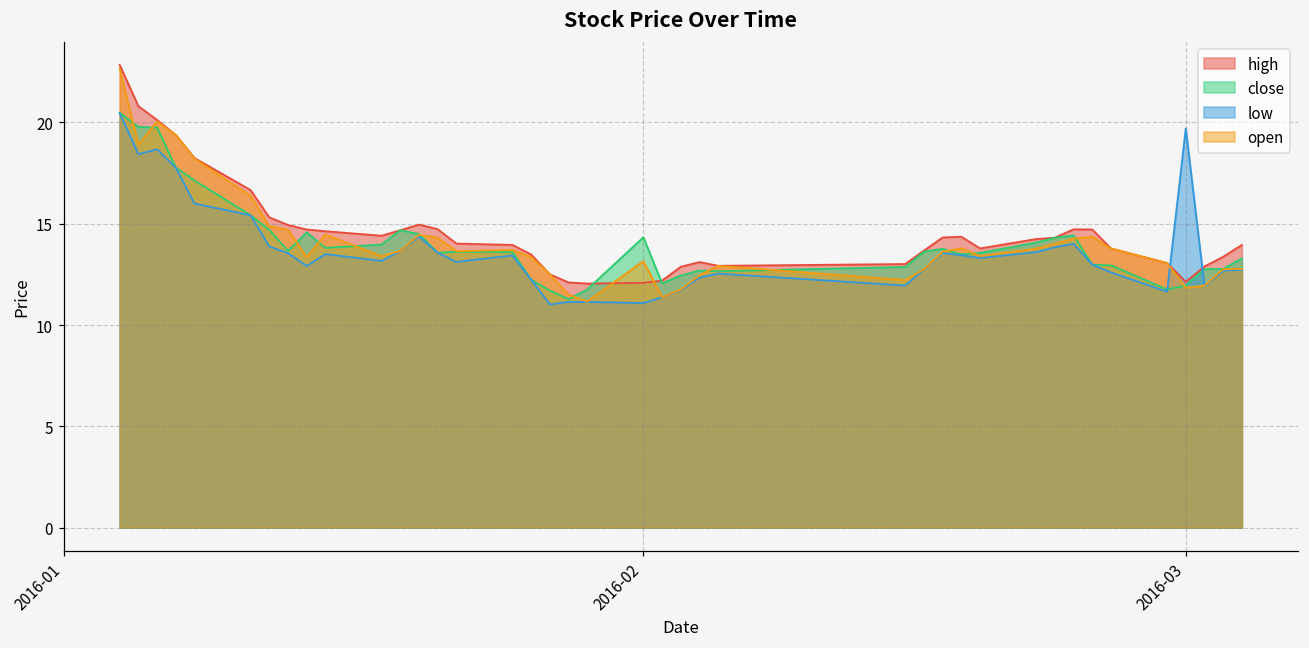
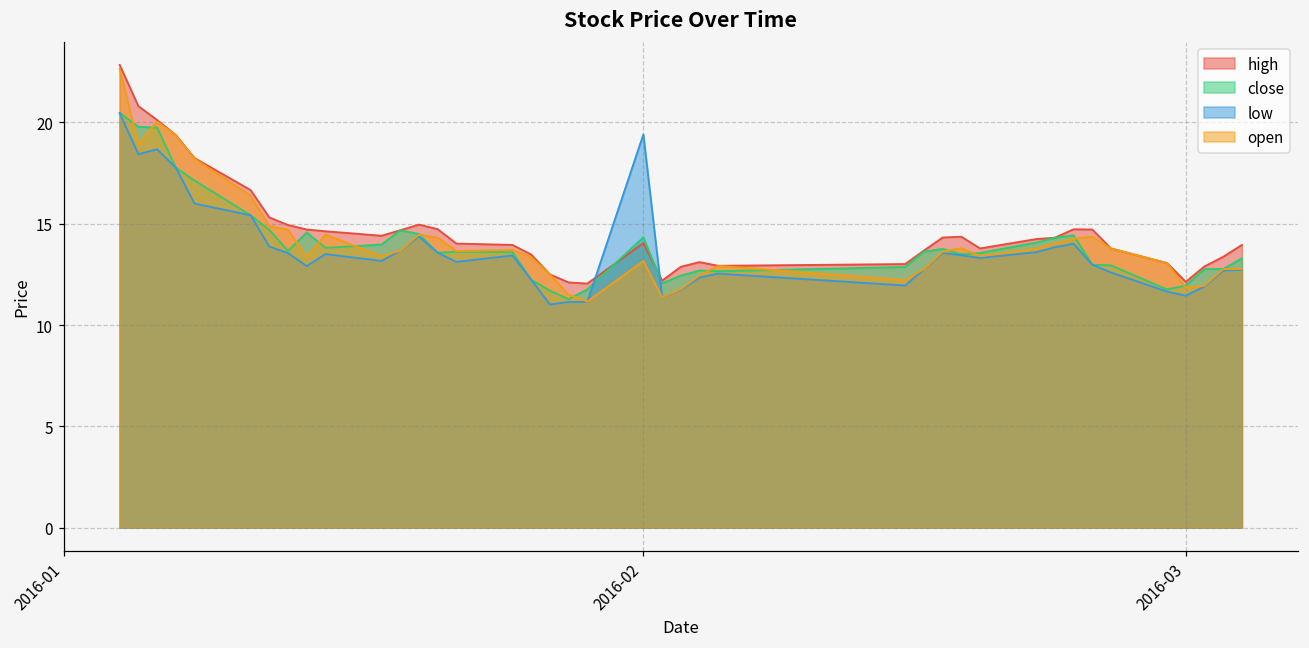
  {
    "high": {
-     "2016-02": 12.1,
+     "2016-02": 14.0,
      "2016-03": 12.1
    },
    "close": {
      "2016-02": 14.3
    },
    "low": {
-     "2016-02": 11.1,
-     "2016-03": 19.7
+     "2016-02": 19.4,
+     "2016-03": 11.4
    },
    "open": {
      "2016-02": 13.2
    }
  }
